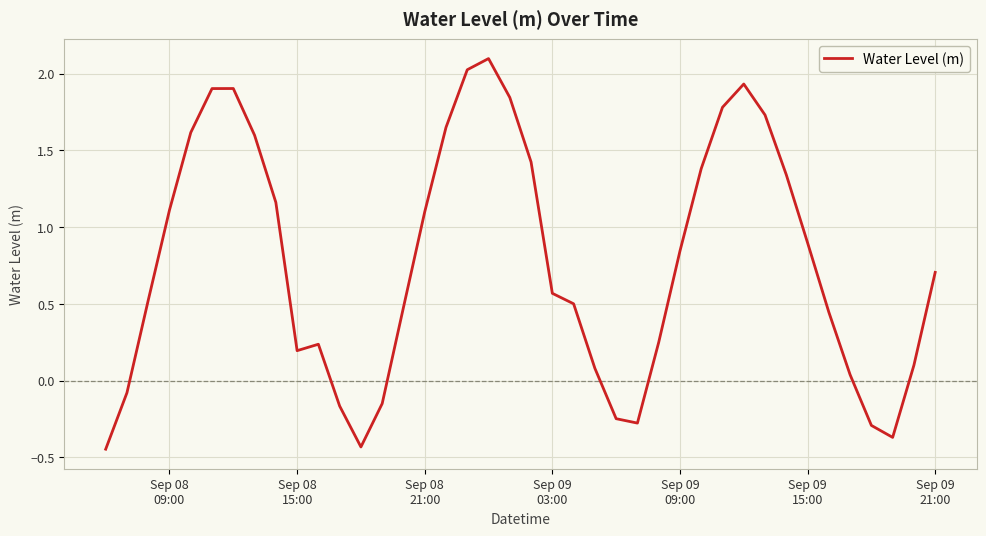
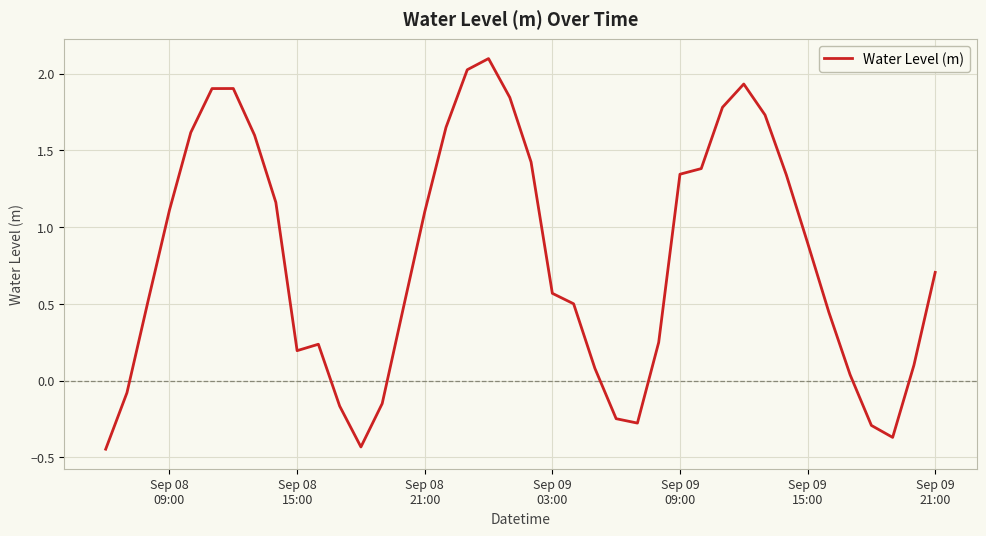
  {
    "Sep 08 09:00": 1.11,
    "Sep 08 15:00": 0.20,
    "Sep 08 21:00": 1.10,
    "Sep 09 03:00": 0.57,
-   "Sep 09 09:00": 0.84,
+   "Sep 09 09:00": 1.34,
    "Sep 09 15:00": 0.90,
    "Sep 09 21:00": 0.71
  }
